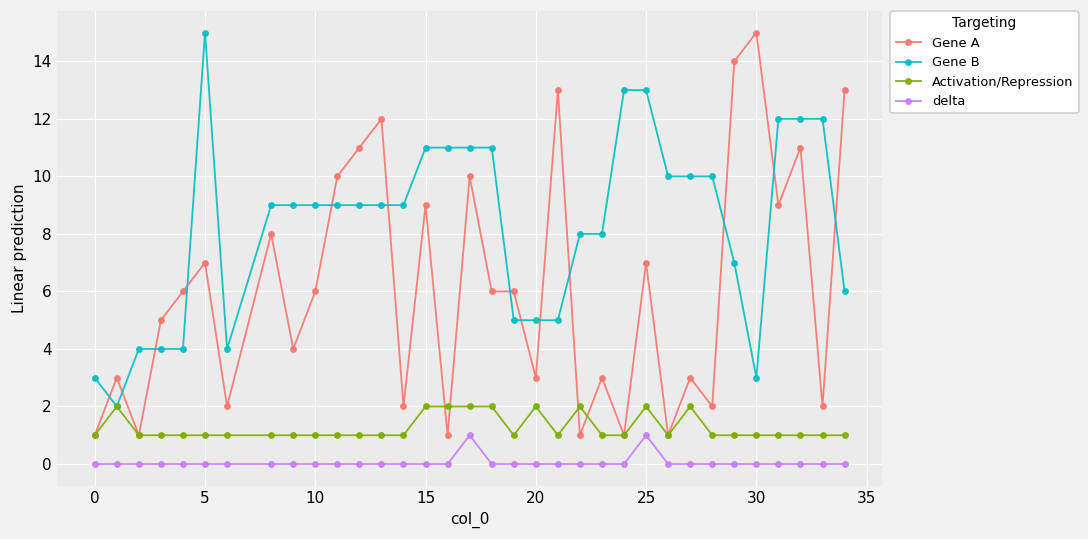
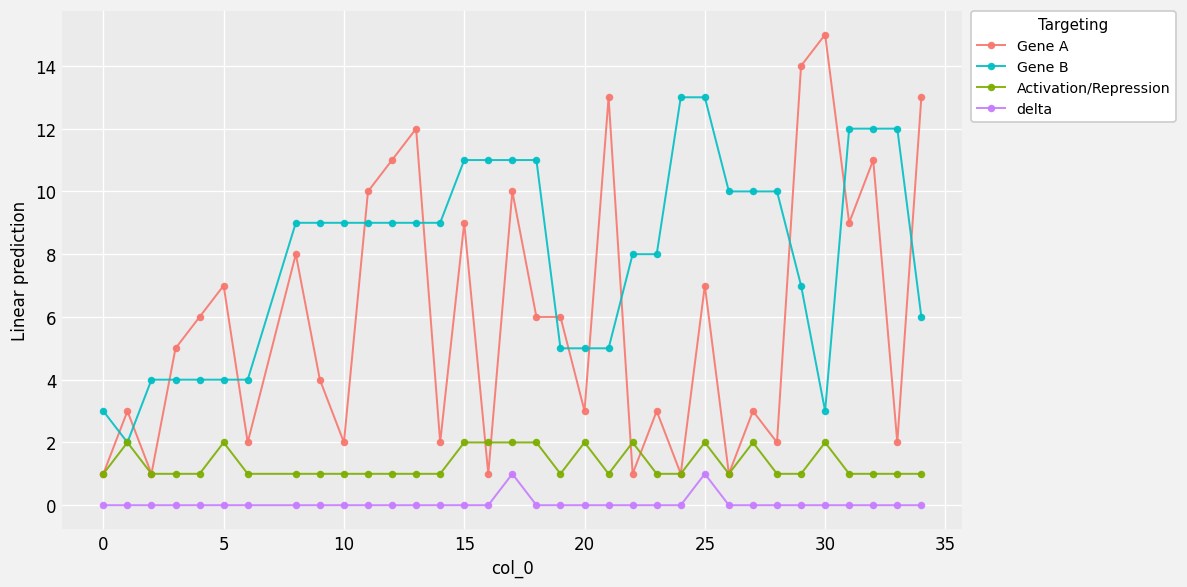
  {
    "Gene A": {
      "5": 7,
-     "10": 6,
+     "10": 2,
      "15": 9,
      "20": 3,
      "25": 7,
      "30": 15
    },
    "Gene B": {
      "0": 3,
-     "5": 15,
+     "5": 4,
      "10": 9,
      "15": 11,
      "20": 5,
      "25": 13,
      "30": 3
    },
    "Activation/Repression": {
-     "5": 1,
+     "5": 2,
      "10": 1,
      "15": 2,
      "20": 2,
      "25": 2,
-     "30": 1
+     "30": 2
    },
    "delta": {
      "0": 0,
      "5": 0,
      "10": 0,
      "15": 0,
      "20": 0,
      "25": 1,
      "30": 0
    }
  }
